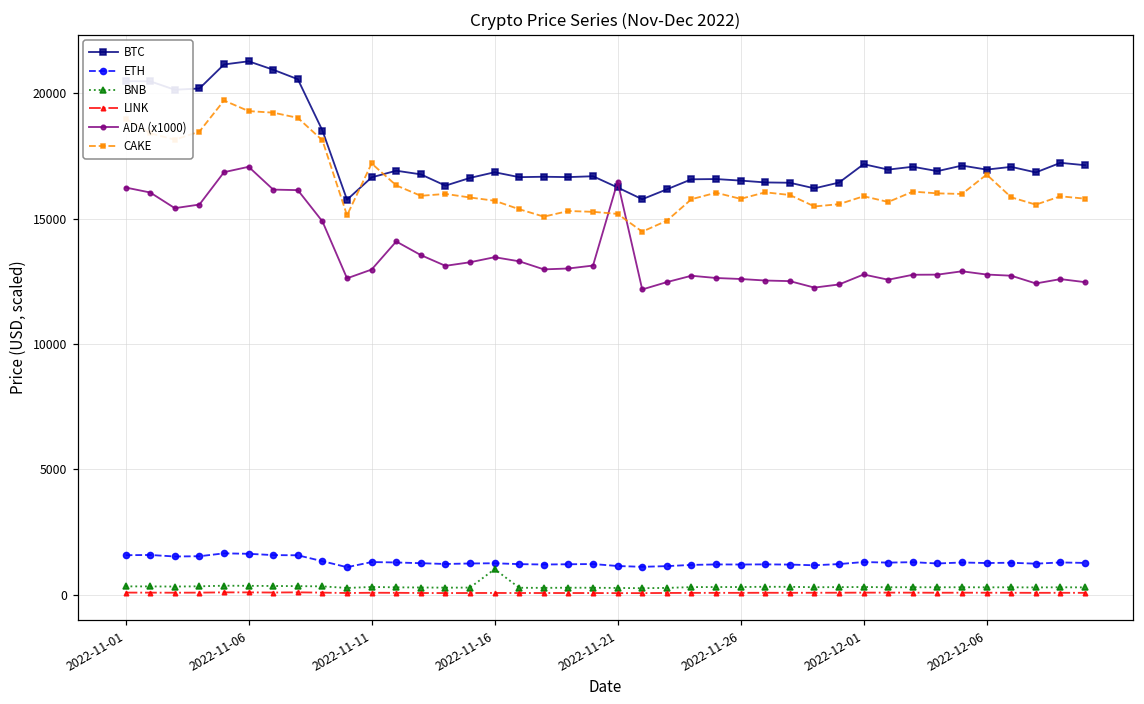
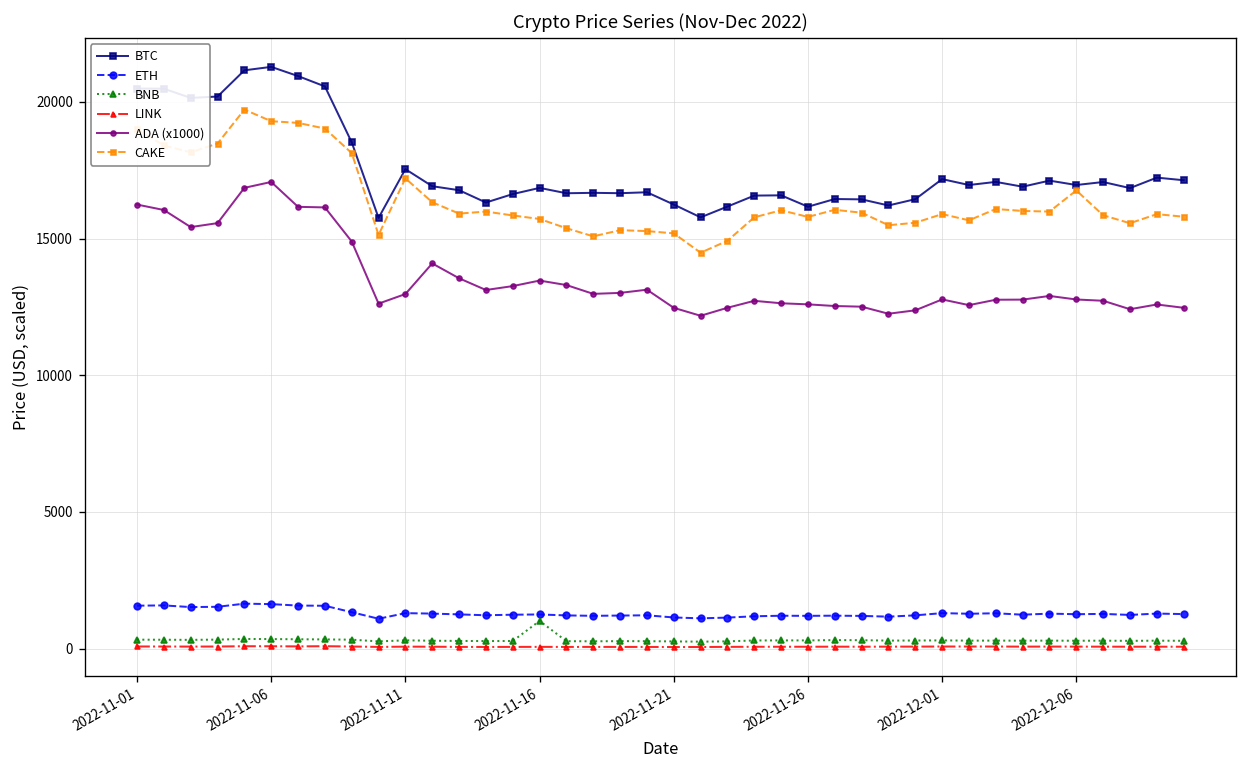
  {
    "BTC": {
      "2022-11-06": 21300,
-     "2022-11-11": 16700,
+     "2022-11-11": 17500,
      "2022-11-16": 16900,
      "2022-11-21": 16200,
-     "2022-11-26": 16500,
+     "2022-11-26": 16200,
      "2022-12-01": 17200,
      "2022-12-06": 17000
    },
    "ETH": {
      "2022-11-01": 1600,
      "2022-11-06": 1600,
      "2022-11-11": 1300,
      "2022-11-16": 1200,
      "2022-11-21": 1100,
      "2022-11-26": 1200,
      "2022-12-01": 1300,
      "2022-12-06": 1300
    },
    "BNB": {
      "2022-11-01": 300,
      "2022-11-06": 300,
      "2022-11-11": 300,
      "2022-11-16": 1000,
      "2022-11-21": 300,
      "2022-11-26": 300,
      "2022-12-01": 300,
      "2022-12-06": 300
    },
    "LINK": {
      "2022-11-01": 100,
      "2022-11-06": 100,
      "2022-11-11": 100,
      "2022-11-16": 100,
      "2022-11-21": 100,
      "2022-11-26": 100,
      "2022-12-01": 100,
      "2022-12-06": 100
    },
    "ADA (x1000)": {
      "2022-11-01": 16200,
      "2022-11-06": 17100,
      "2022-11-11": 13000,
      "2022-11-16": 13500,
-     "2022-11-21": 16500,
+     "2022-11-21": 12500,
      "2022-11-26": 12600,
      "2022-12-01": 12800,
      "2022-12-06": 12800
    },
    "CAKE": {
      "2022-11-06": 19300,
      "2022-11-11": 17200,
      "2022-11-16": 15700,
      "2022-11-21": 15200,
      "2022-11-26": 15800,
      "2022-12-01": 15900,
      "2022-12-06": 16800
    }
  }
